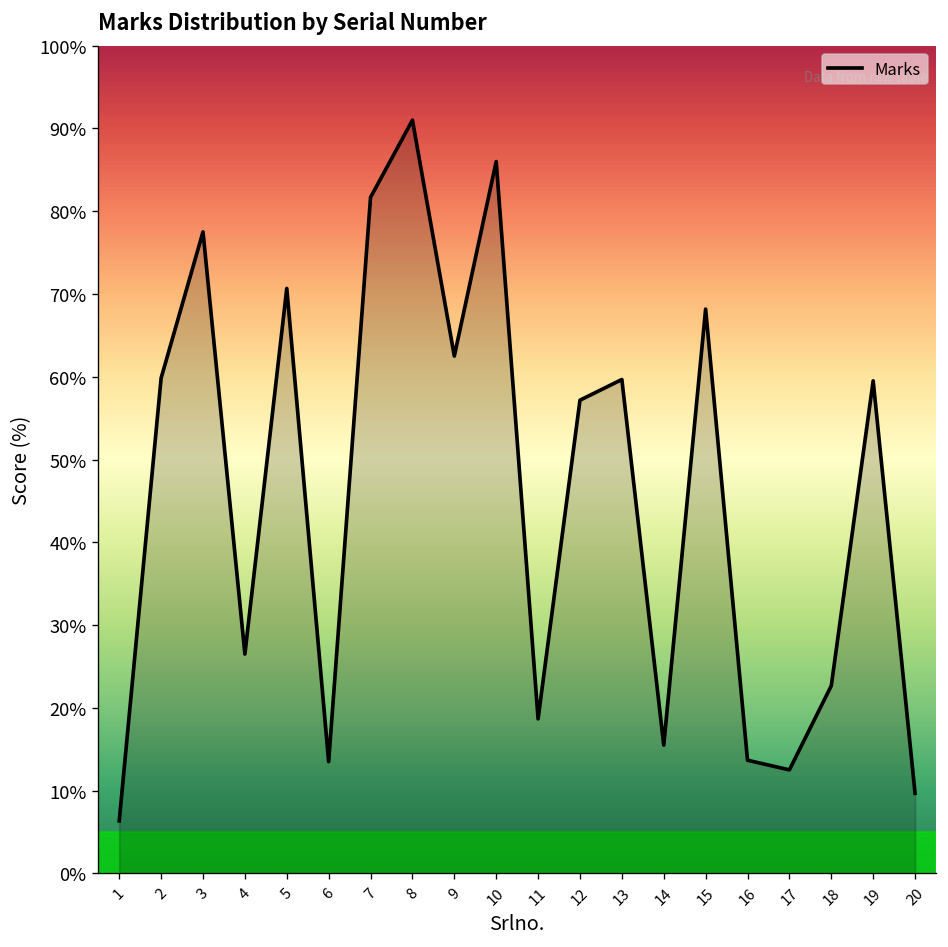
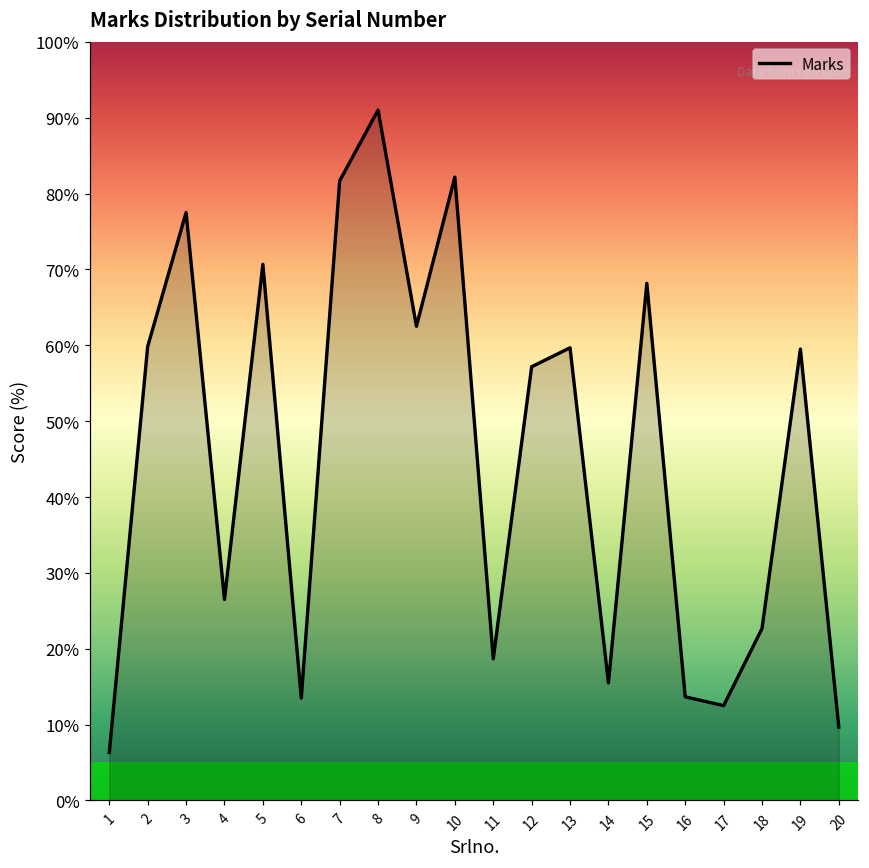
  {
    "1": "6%",
    "2": "60%",
    "3": "78%",
    "4": "27%",
    "5": "71%",
    "6": "14%",
    "7": "82%",
    "8": "91%",
    "9": "63%",
-   "10": "86%",
+   "10": "82%",
    "11": "19%",
    "12": "57%",
    "13": "60%",
    "14": "16%",
    "15": "68%",
    "16": "14%",
    "17": "13%",
    "18": "23%",
    "19": "60%",
    "20": "10%"
  }
